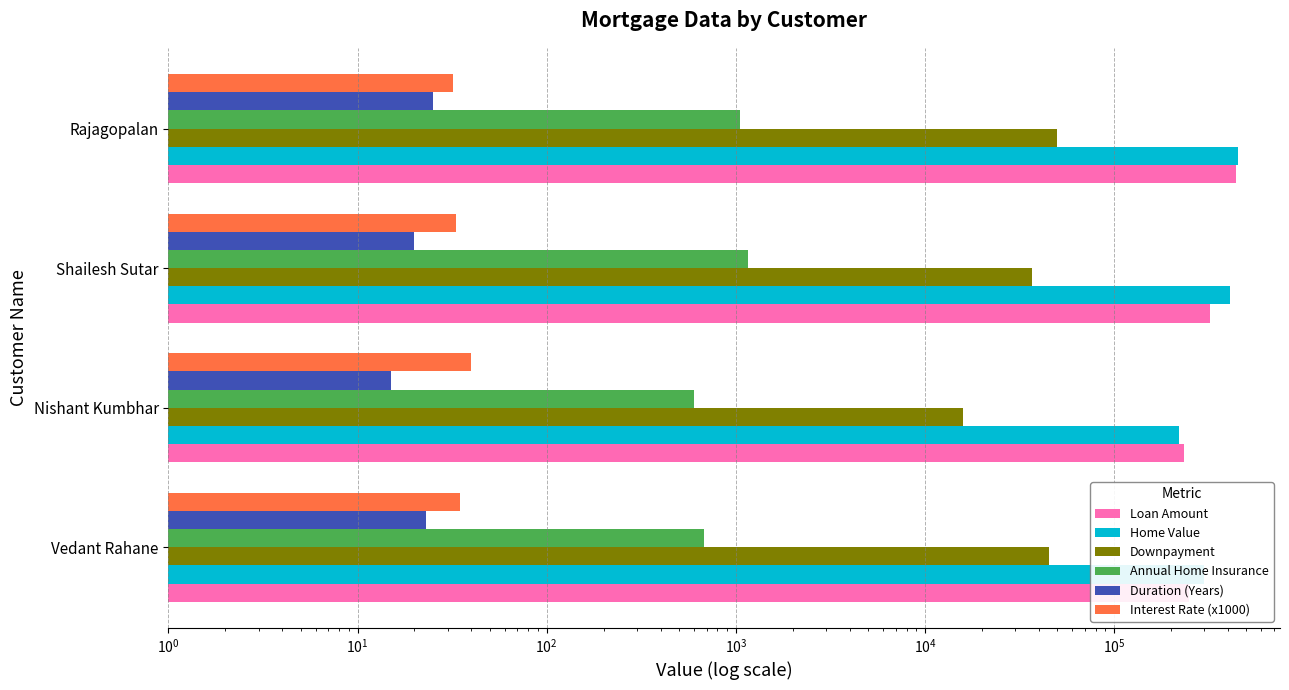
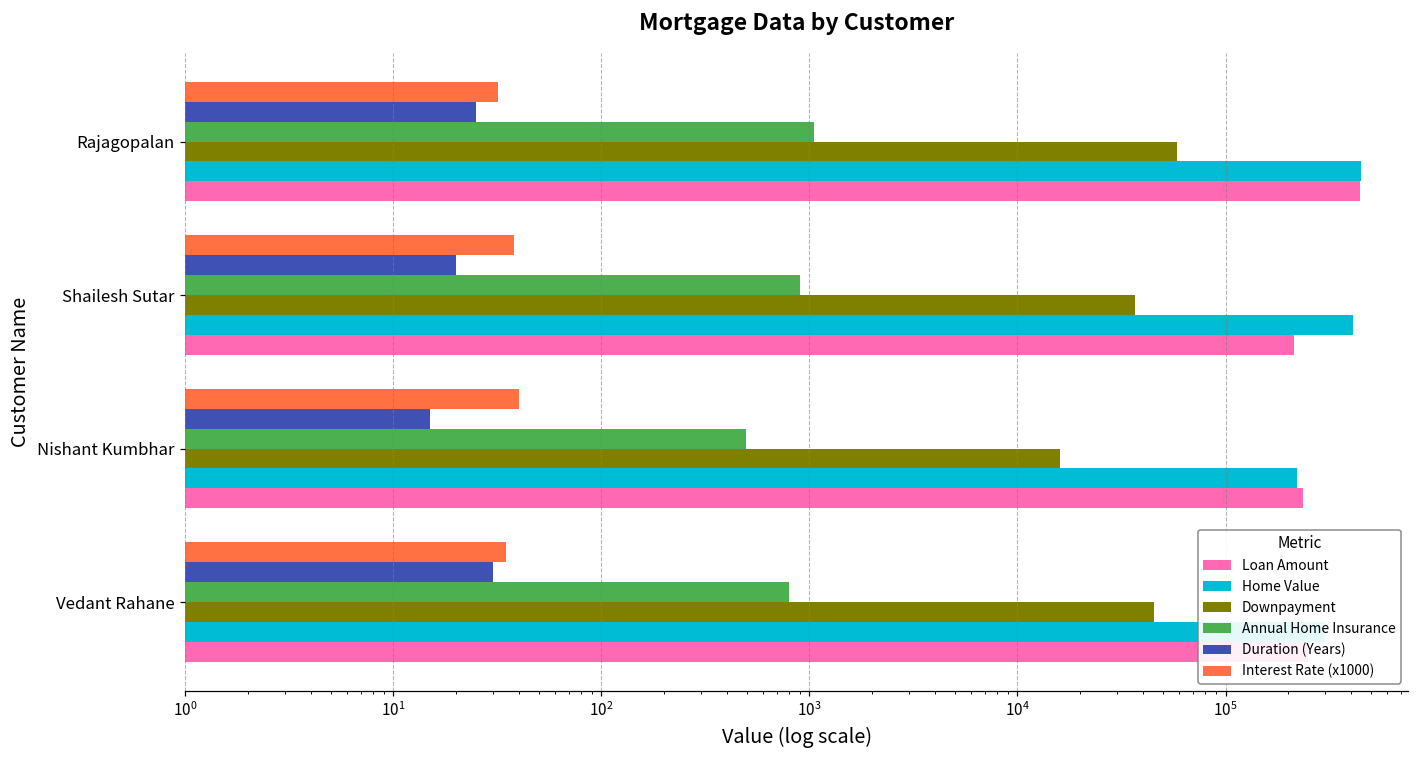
  {
    "Loan Amount": {
      "Rajagopalan": 440000,
-     "Shailesh Sutar": 320000,
+     "Shailesh Sutar": 210000,
      "Nishant Kumbhar": 240000
    },
    "Home Value": {
      "Rajagopalan": 450000,
      "Shailesh Sutar": 410000,
      "Nishant Kumbhar": 220000
    },
    "Downpayment": {
-     "Rajagopalan": 50000,
+     "Rajagopalan": 58000,
      "Shailesh Sutar": 37000,
      "Nishant Kumbhar": 16000,
      "Vedant Rahane": 45000
    },
    "Annual Home Insurance": {
      "Rajagopalan": 1100,
-     "Shailesh Sutar": 1200,
-     "Nishant Kumbhar": 600,
-     "Vedant Rahane": 680
+     "Shailesh Sutar": 900,
+     "Nishant Kumbhar": 500,
+     "Vedant Rahane": 800
    },
    "Duration (Years)": {
      "Rajagopalan": 25,
      "Shailesh Sutar": 20,
      "Nishant Kumbhar": 15,
-     "Vedant Rahane": 23
+     "Vedant Rahane": 30
    },
    "Interest Rate (x1000)": {
      "Rajagopalan": 32,
-     "Shailesh Sutar": 33,
+     "Shailesh Sutar": 38,
      "Nishant Kumbhar": 40,
      "Vedant Rahane": 35
    }
  }
